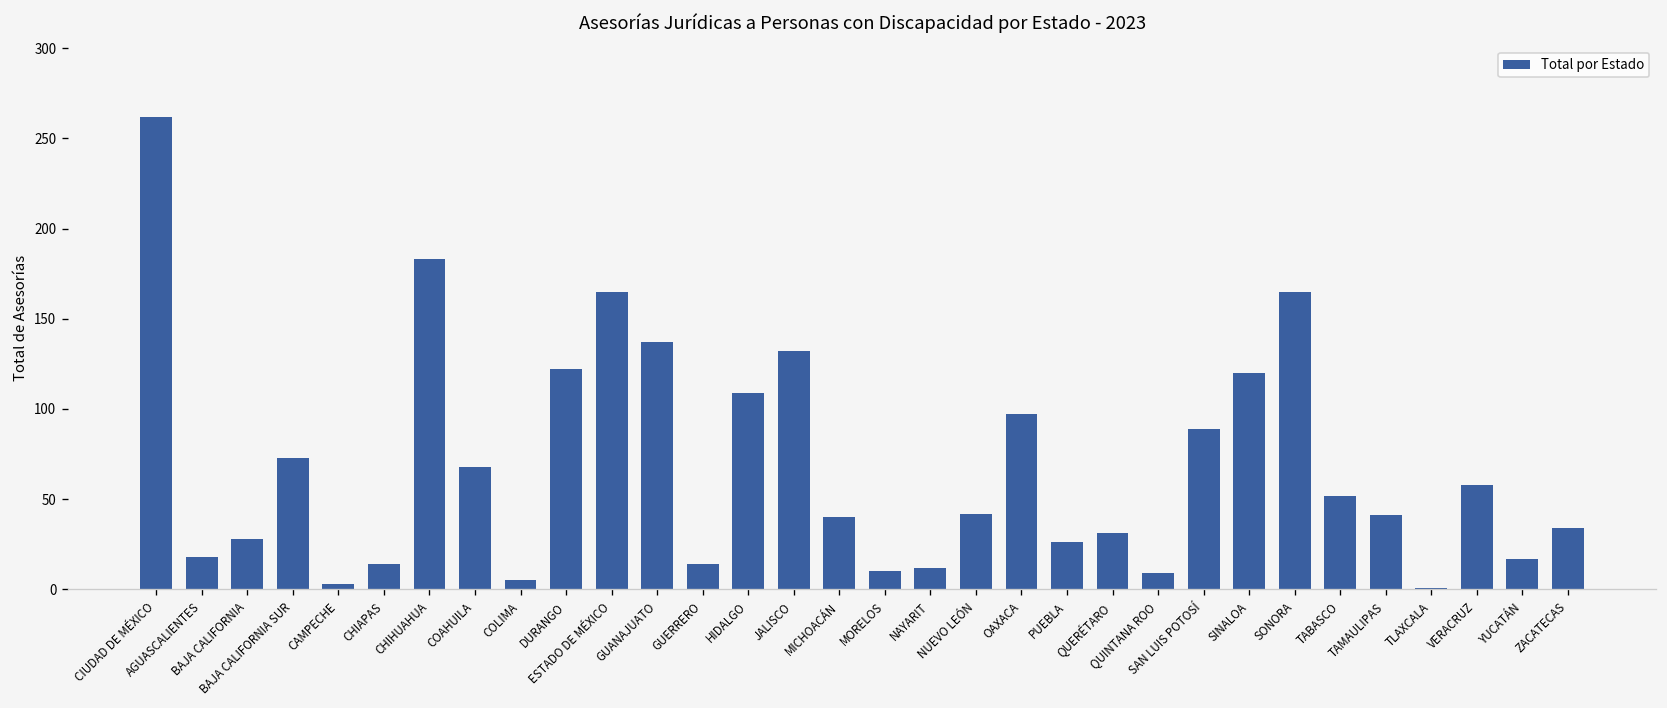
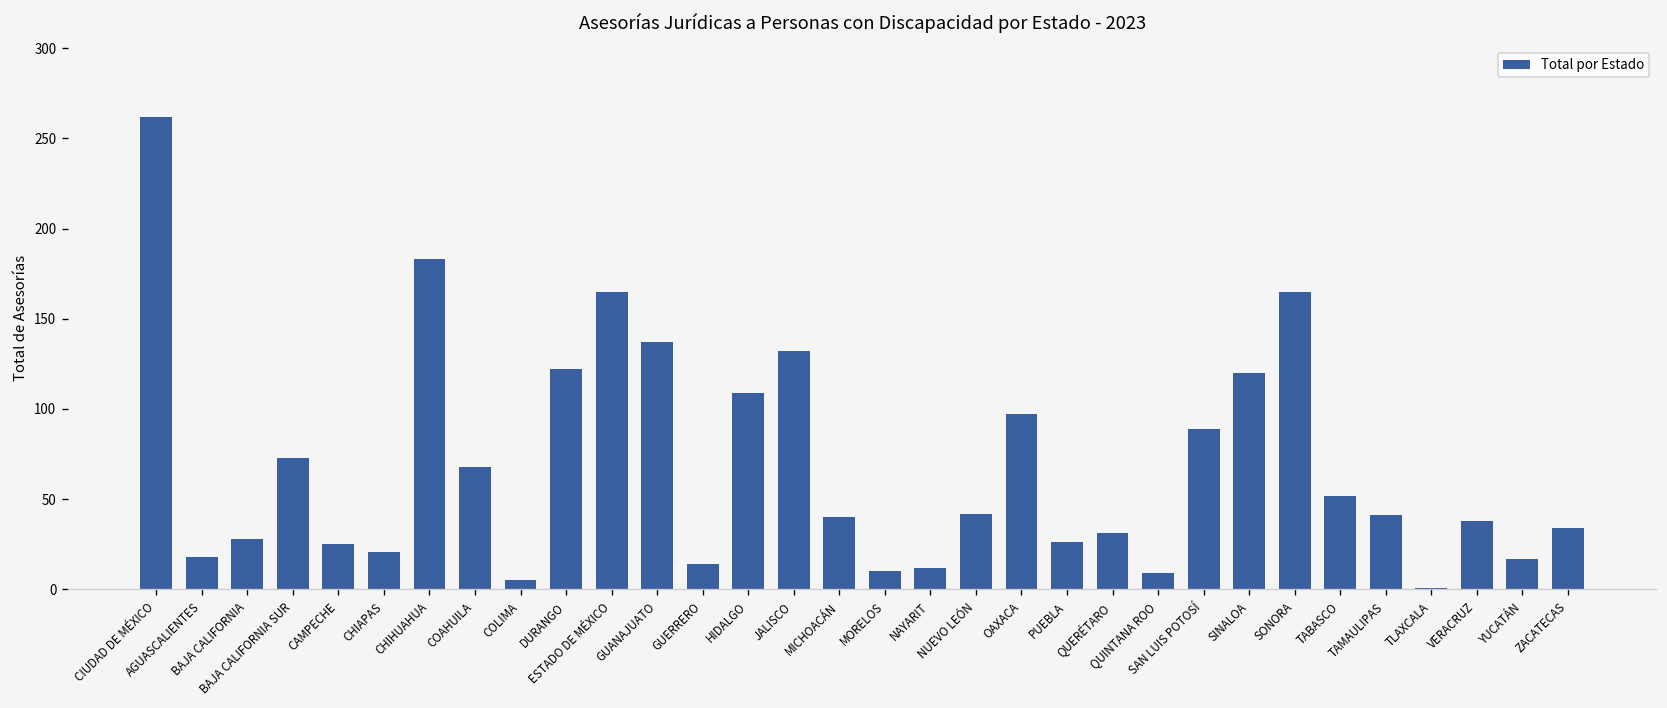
  {
    "CIUDAD DE MÉXICO": 262,
    "AGUASCALIENTES": 18,
    "BAJA CALIFORNIA": 28,
    "BAJA CALIFORNIA SUR": 73,
-   "CAMPECHE": 3,
-   "CHIAPAS": 14,
+   "CAMPECHE": 25,
+   "CHIAPAS": 21,
    "CHIHUAHUA": 183,
    "COAHUILA": 68,
    "COLIMA": 5,
    "DURANGO": 122,
    "ESTADO DE MÉXICO": 165,
    "GUANAJUATO": 137,
    "GUERRERO": 14,
    "HIDALGO": 109,
    "JALISCO": 132,
    "MICHOACÁN": 40,
    "MORELOS": 10,
    "NAYARIT": 12,
    "NUEVO LEÓN": 42,
    "OAXACA": 97,
    "PUEBLA": 26,
    "QUERÉTARO": 31,
    "QUINTANA ROO": 9,
    "SAN LUIS POTOSÍ": 89,
    "SINALOA": 120,
    "SONORA": 165,
    "TABASCO": 52,
    "TAMAULIPAS": 41,
-   "VERACRUZ": 58,
+   "VERACRUZ": 38,
    "YUCATÁN": 17,
    "ZACATECAS": 34
  }
